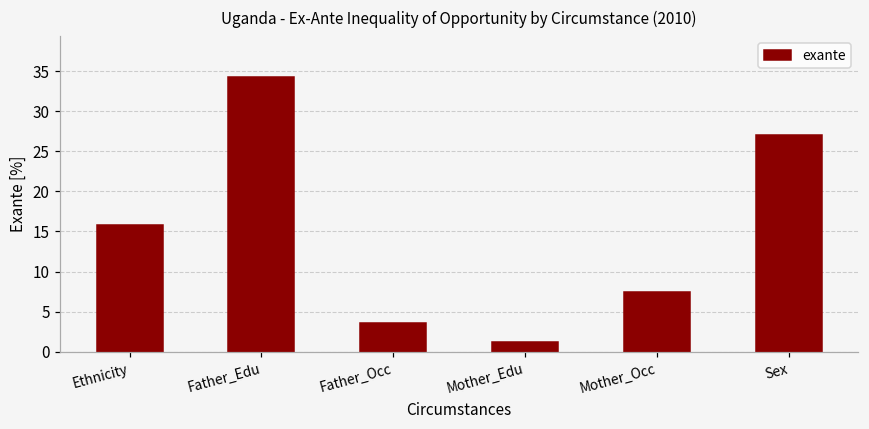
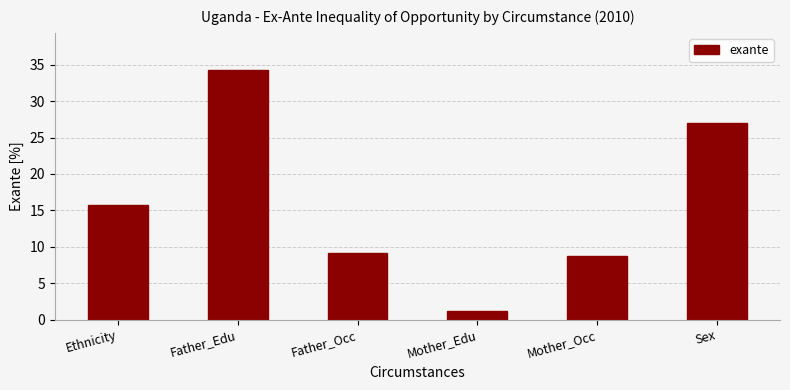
  {
    "Ethnicity": 16,
    "Father_Edu": 34,
-   "Father_Occ": 4,
+   "Father_Occ": 9,
    "Mother_Edu": 1,
-   "Mother_Occ": 7,
+   "Mother_Occ": 9,
    "Sex": 27
  }
